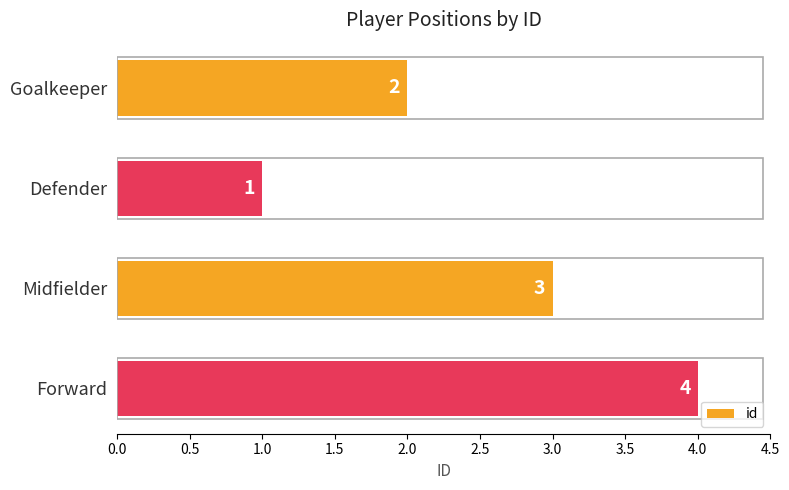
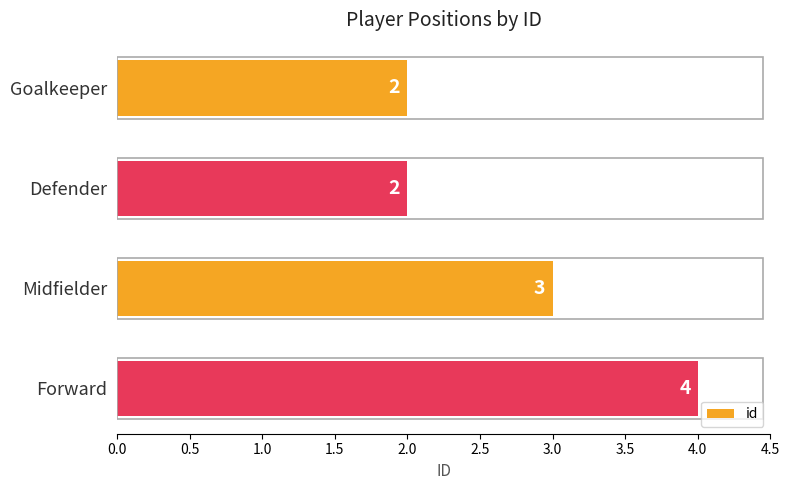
  {
    "Goalkeeper": 2,
-   "Defender": 1,
+   "Defender": 2,
    "Midfielder": 3,
    "Forward": 4
  }
